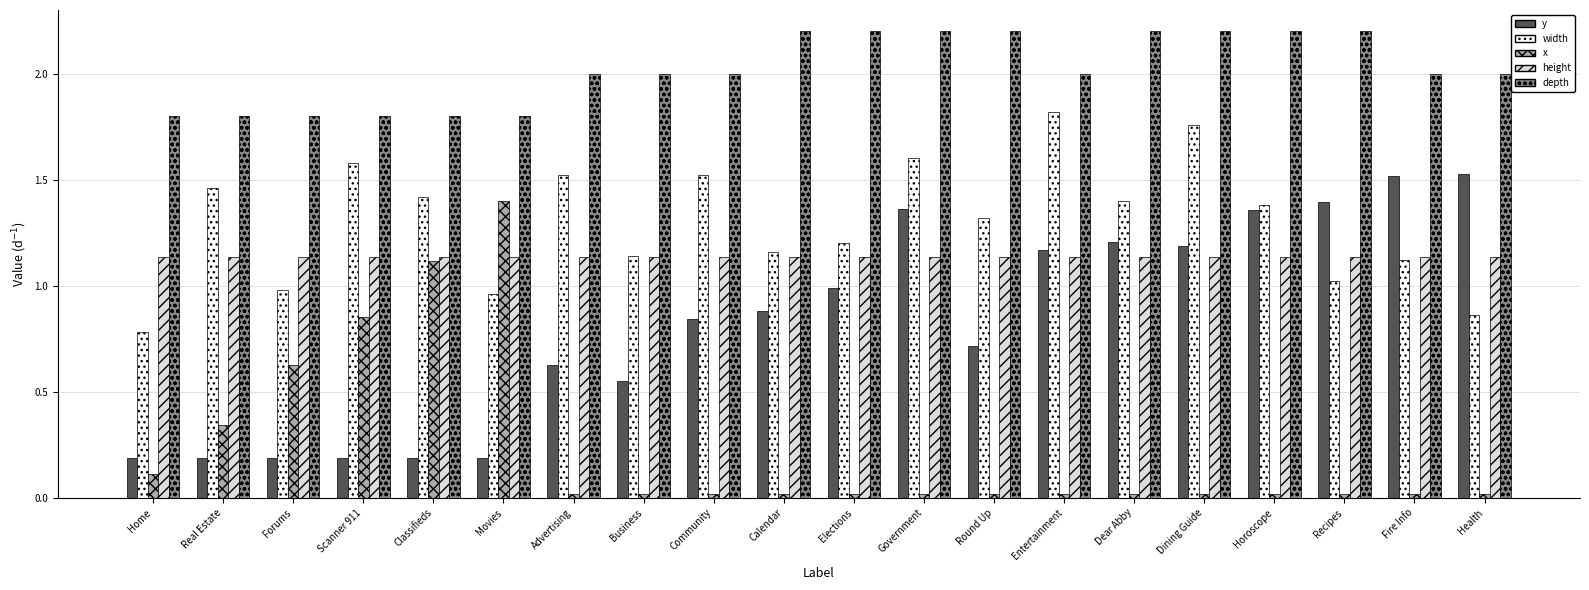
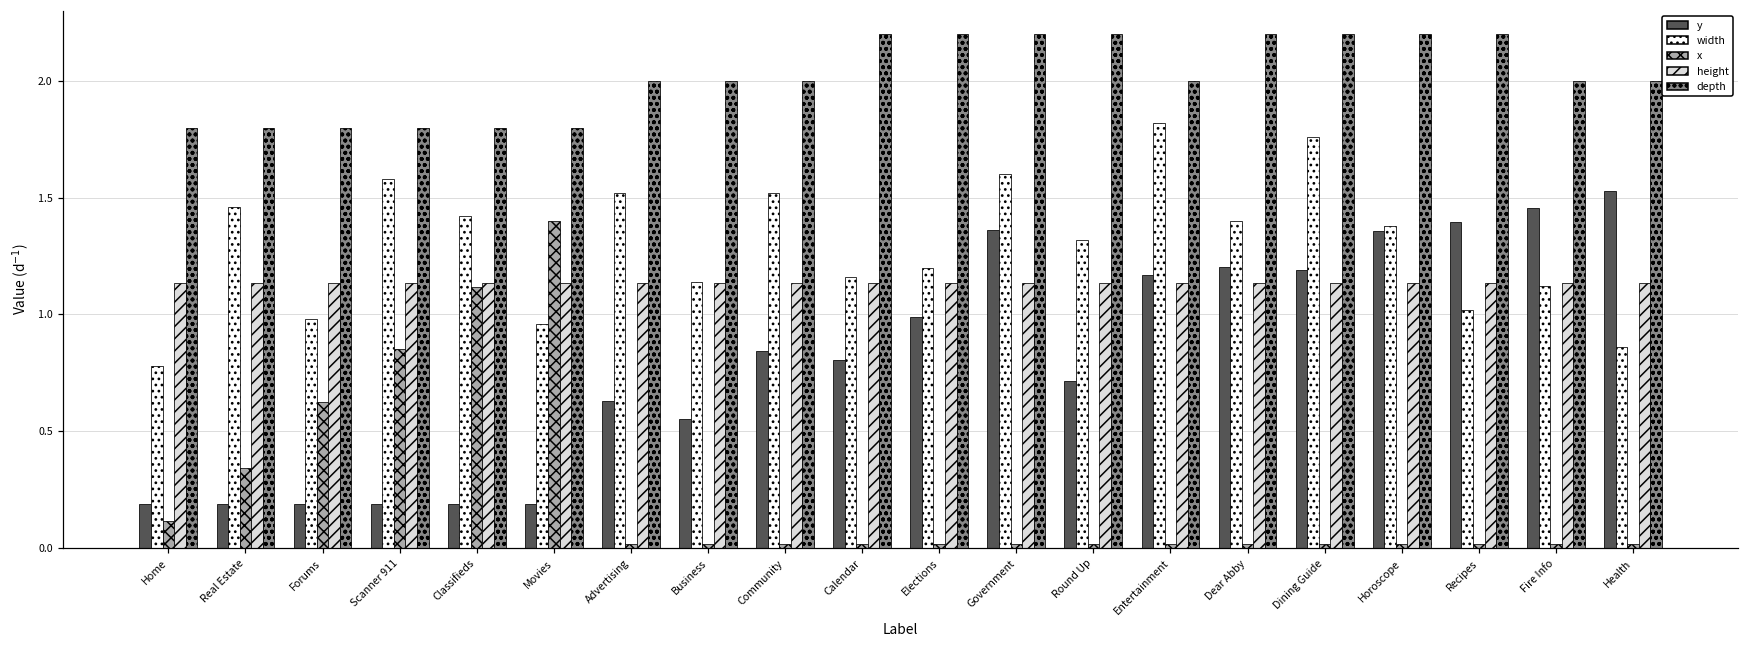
  {
    "y": {
      "Home": 0.19,
      "Real Estate": 0.19,
      "Forums": 0.19,
      "Scanner 911": 0.19,
      "Classifieds": 0.19,
      "Movies": 0.19,
      "Advertising": 0.63,
      "Business": 0.55,
      "Community": 0.84,
-     "Calendar": 0.88,
+     "Calendar": 0.81,
      "Elections": 0.99,
      "Government": 1.36,
      "Round Up": 0.71,
      "Entertainment": 1.17,
      "Dear Abby": 1.20,
      "Dining Guide": 1.19,
      "Horoscope": 1.36,
      "Recipes": 1.39,
-     "Fire Info": 1.52,
+     "Fire Info": 1.46,
      "Health": 1.53
    }
  }
